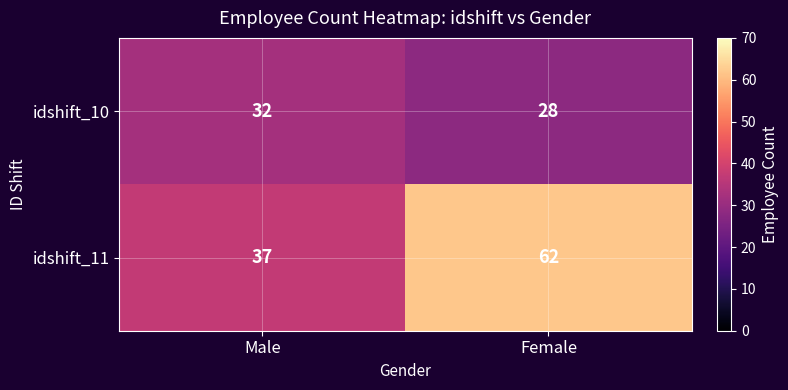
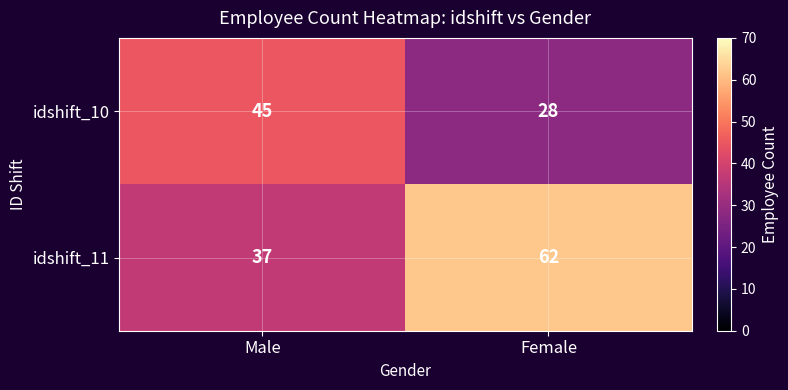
  {
    "idshift_10": {
-     "Male": 32,
+     "Male": 45,
      "Female": 28
    },
    "idshift_11": {
      "Male": 37,
      "Female": 62
    }
  }
